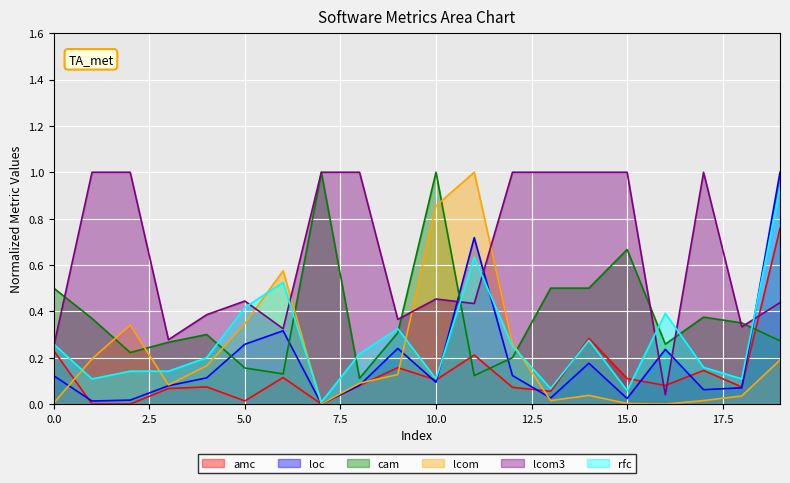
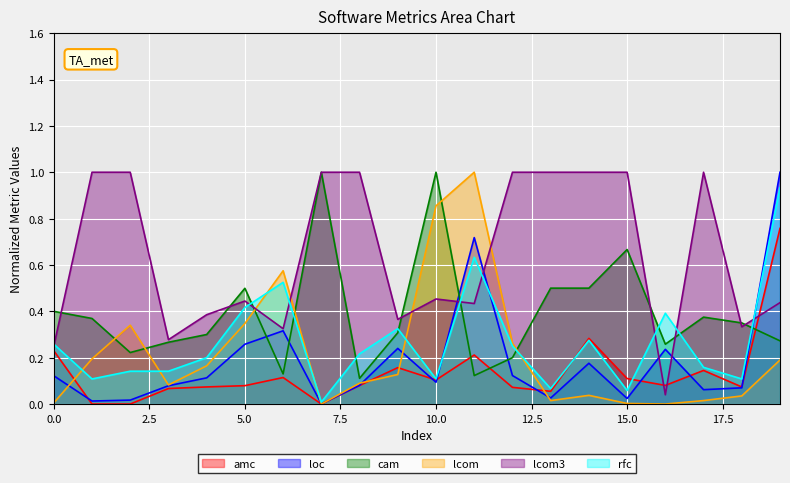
  {
    "amc": {
      "0.0": 0.23,
-     "5.0": 0.01,
+     "5.0": 0.08,
      "15.0": 0.11
    },
    "loc": {
      "0.0": 0.12,
      "5.0": 0.26,
      "15.0": 0.02
    },
    "cam": {
-     "0.0": 0.5,
-     "5.0": 0.16,
+     "0.0": 0.4,
+     "5.0": 0.50,
      "10.0": 1.00,
      "15.0": 0.67
    },
    "lcom": {
      "0.0": 0.01,
      "5.0": 0.35,
      "10.0": 0.86,
      "15.0": 0.00
    },
    "lcom3": {
      "5.0": 0.44,
      "10.0": 0.45,
      "15.0": 1.00
    },
    "rfc": {
      "5.0": 0.42,
      "15.0": 0.06
    }
  }
